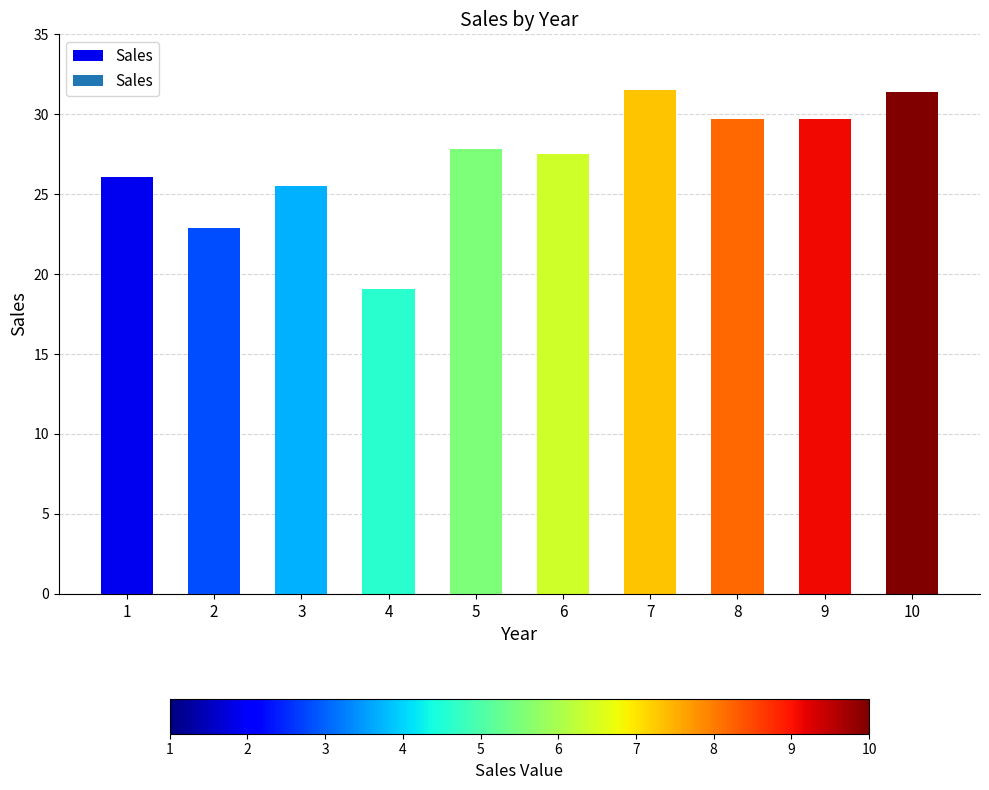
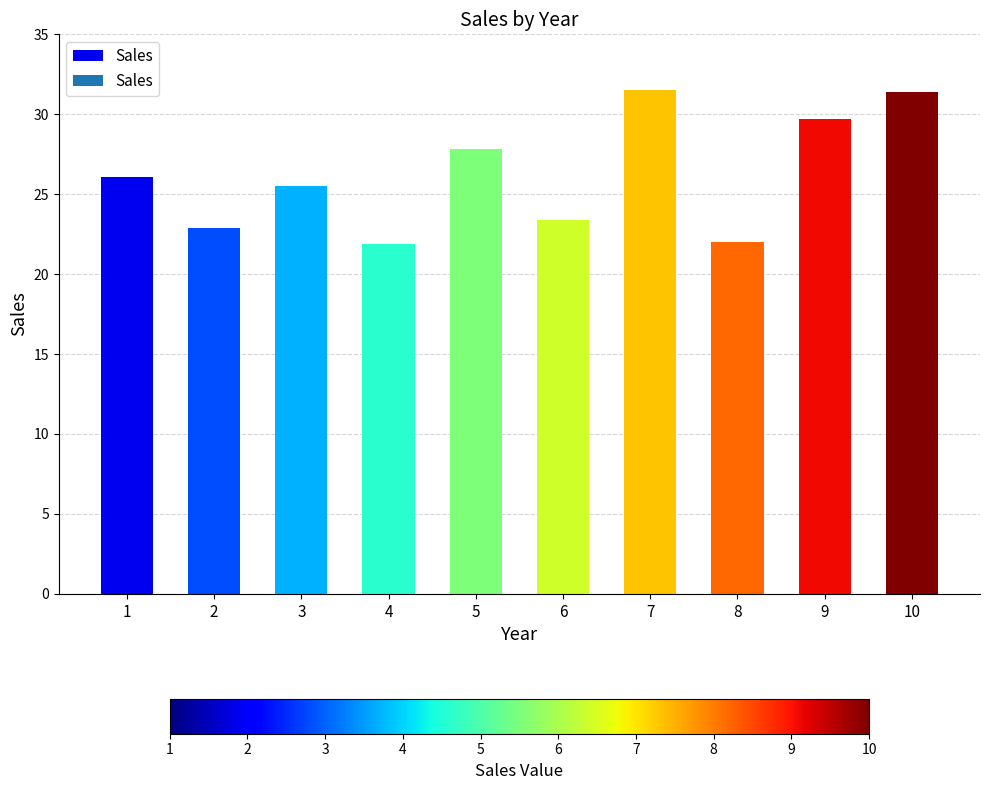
  {
    "1": 26.1,
    "2": 22.9,
    "3": 25.5,
-   "4": 19.1,
+   "4": 21.9,
    "5": 27.8,
-   "6": 27.5,
+   "6": 23.4,
    "7": 31.5,
-   "8": 29.7,
+   "8": 22.0,
    "9": 29.7,
    "10": 31.4
  }
